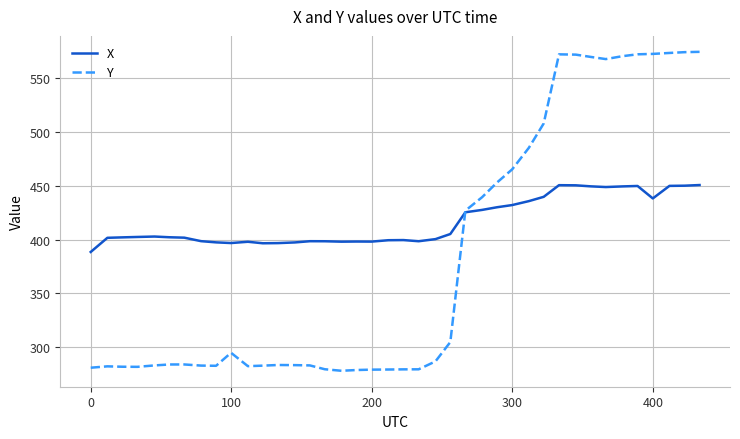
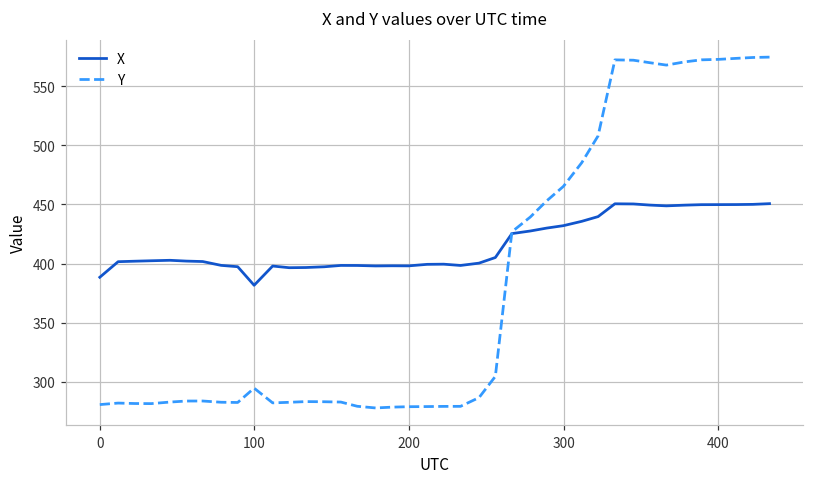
  {
    "X": {
      "0": 388,
-     "100": 397,
-     "400": 438
+     "100": 382,
+     "400": 450
    },
    "Y": {
      "0": 281,
      "100": 295,
      "400": 573
    }
  }
